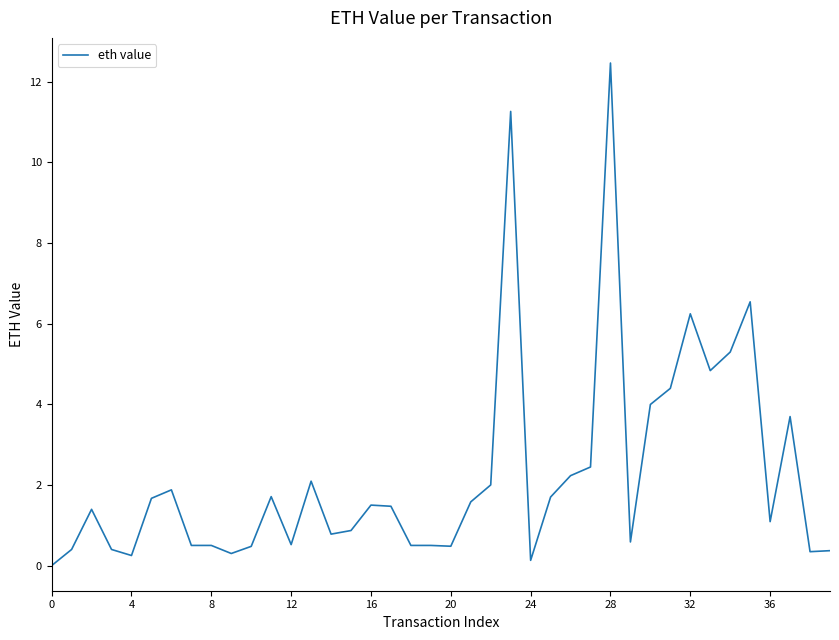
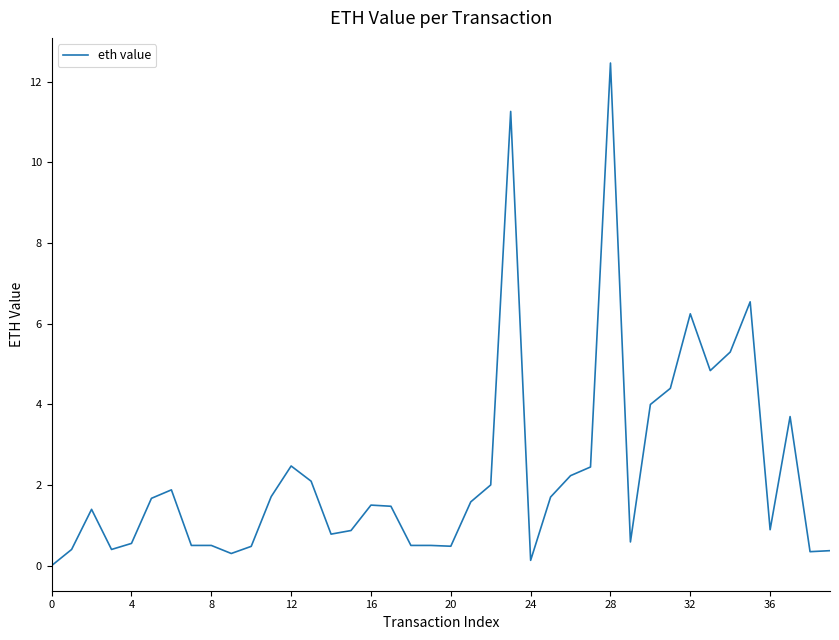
  {
    "0": 0.0,
-   "4": 0.3,
+   "4": 0.6,
    "8": 0.5,
-   "12": 0.5,
+   "12": 2.5,
    "16": 1.5,
    "20": 0.5,
    "24": 0.1,
    "28": 12.5,
    "32": 6.2,
-   "36": 1.1
+   "36": 0.9
  }
